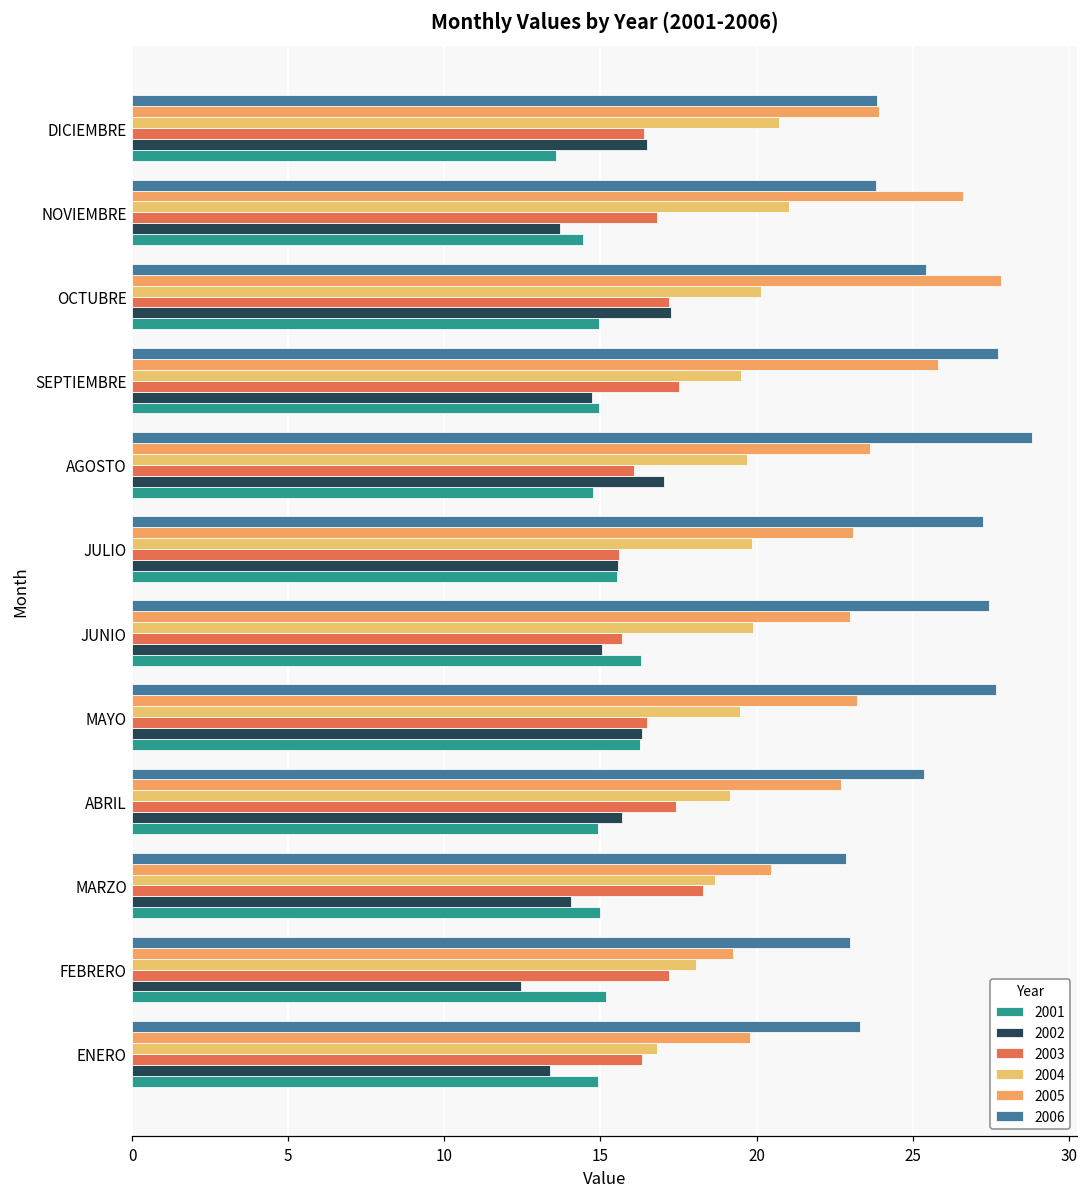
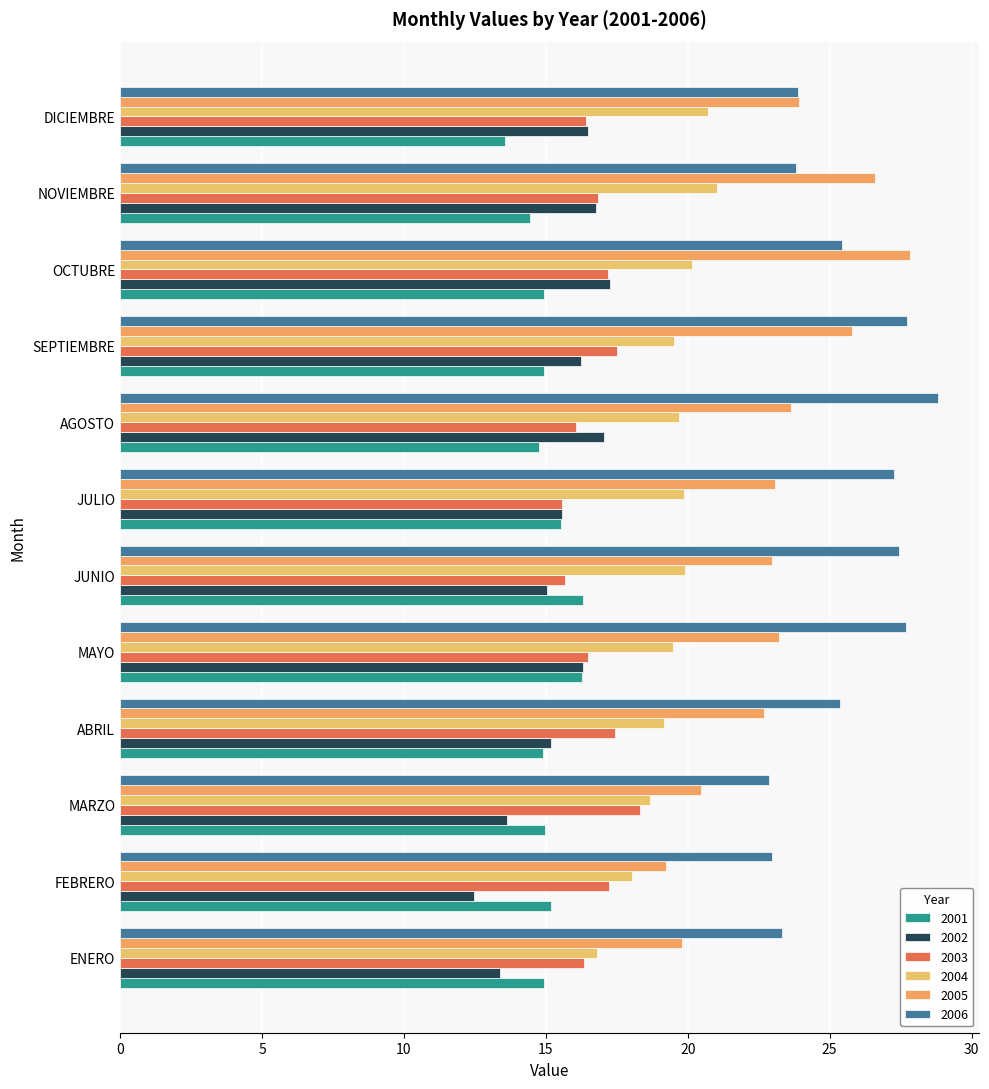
  {
    "2002": {
      "DICIEMBRE": 16.5,
-     "NOVIEMBRE": 13.7,
+     "NOVIEMBRE": 16.8,
      "OCTUBRE": 17.3,
-     "SEPTIEMBRE": 14.7,
+     "SEPTIEMBRE": 16.2,
      "AGOSTO": 17.1,
      "JULIO": 15.6,
      "JUNIO": 15.1,
      "MAYO": 16.3,
-     "ABRIL": 15.7,
-     "MARZO": 14.1,
+     "ABRIL": 15.2,
+     "MARZO": 13.6,
      "FEBRERO": 12.5,
      "ENERO": 13.4
    }
  }
